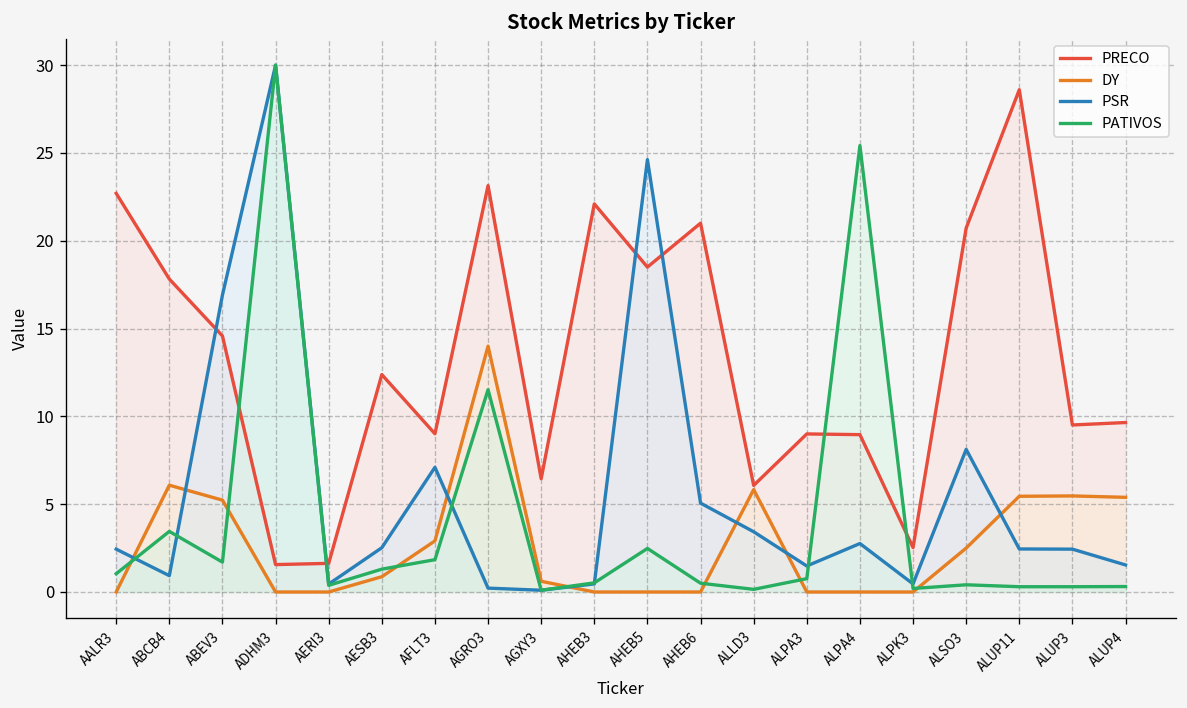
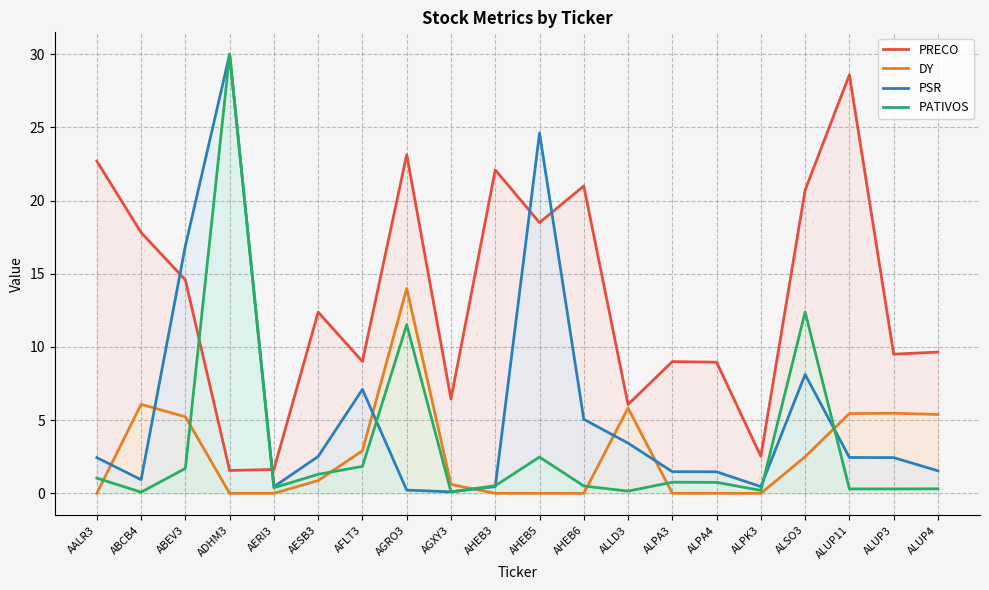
  {
    "PSR": {
      "AALR3": 2.4,
      "ABCB4": 0.9,
      "ABEV3": 16.9,
      "AESB3": 2.5,
      "AFLT3": 7.1,
      "AGRO3": 0.2,
      "AHEB5": 24.6,
      "AHEB6": 5.1,
      "ALLD3": 3.4,
      "ALPA3": 1.5,
-     "ALPA4": 2.8,
+     "ALPA4": 1.5,
      "ALPK3": 0.5,
      "ALSO3": 8.1,
      "ALUP11": 2.5,
      "ALUP3": 2.4,
      "ALUP4": 1.5
    },
    "PATIVOS": {
      "AALR3": 1.0,
-     "ABCB4": 3.5,
+     "ABCB4": 0.1,
      "ABEV3": 1.7,
      "AESB3": 1.3,
      "AFLT3": 1.8,
      "AGRO3": 11.5,
      "AHEB5": 2.5,
      "AHEB6": 0.5,
      "ALLD3": 0.2,
      "ALPA3": 0.8,
-     "ALPA4": 25.4,
+     "ALPA4": 0.8,
      "ALPK3": 0.2,
-     "ALSO3": 0.4,
+     "ALSO3": 12.4,
      "ALUP11": 0.3,
      "ALUP3": 0.3,
      "ALUP4": 0.3
    }
  }
